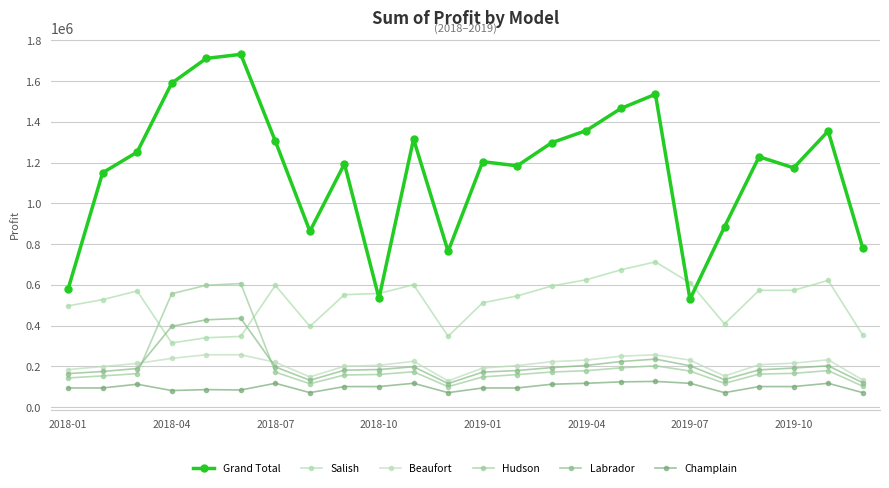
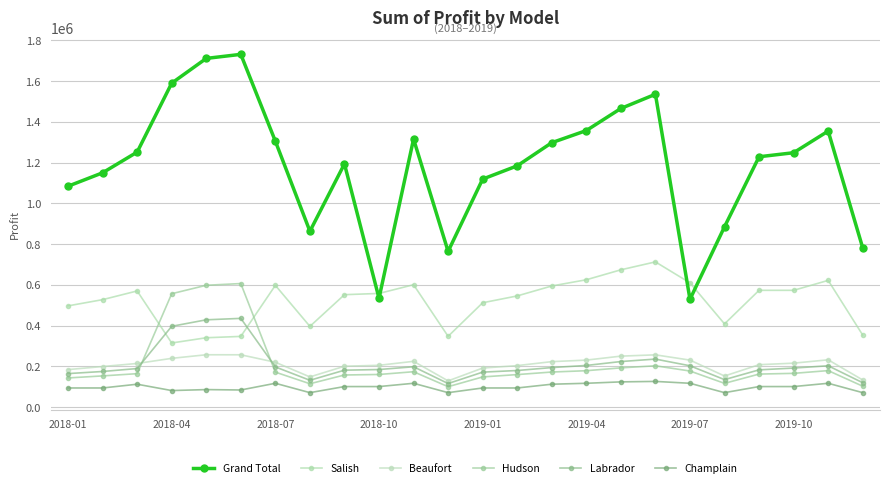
  {
    "Grand Total": {
-     "2018-01": 580000,
+     "2018-01": 1080000,
      "2018-04": 1590000,
      "2018-07": 1310000,
      "2018-10": 530000,
-     "2019-01": 1200000,
+     "2019-01": 1120000,
      "2019-04": 1360000,
      "2019-07": 530000,
-     "2019-10": 1170000
+     "2019-10": 1250000
    }
  }
